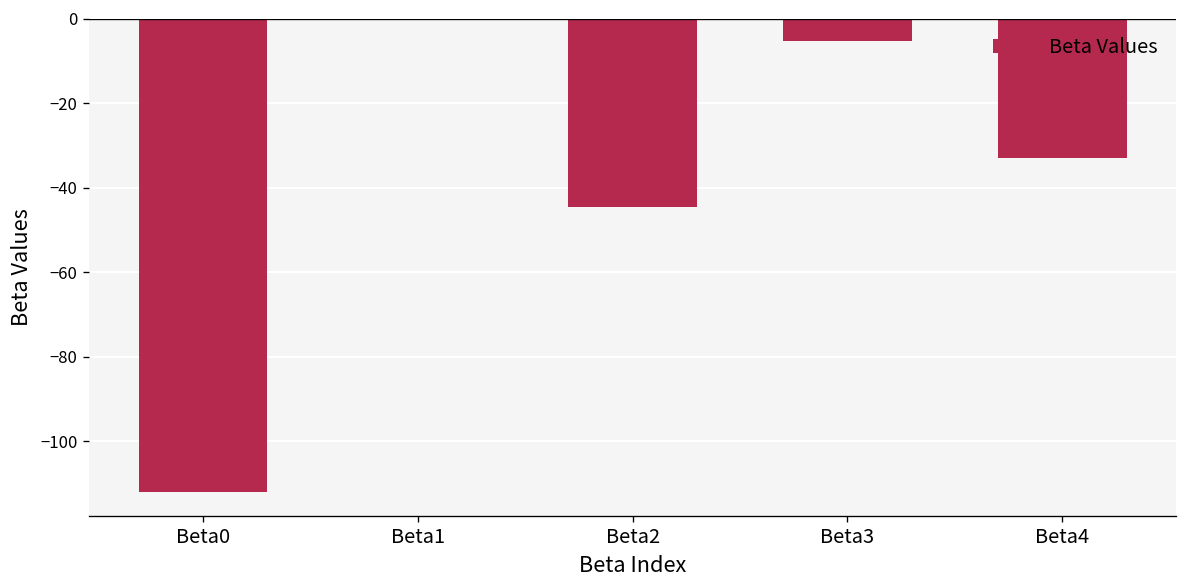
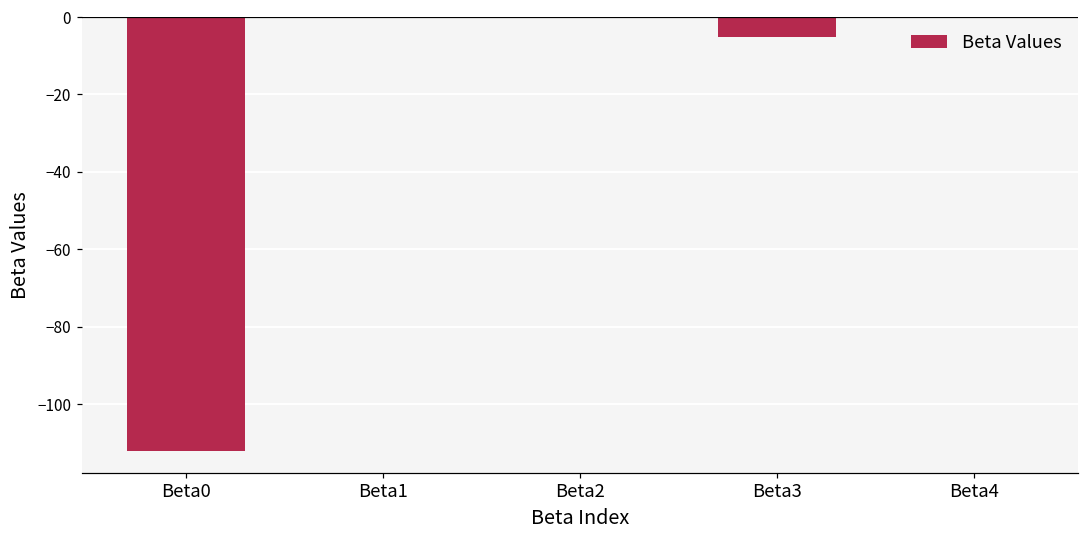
  {
    "Beta0": -112,
-   "Beta2": -45,
+   "Beta2": 0,
    "Beta3": -5,
-   "Beta4": -33
+   "Beta4": 0
  }
